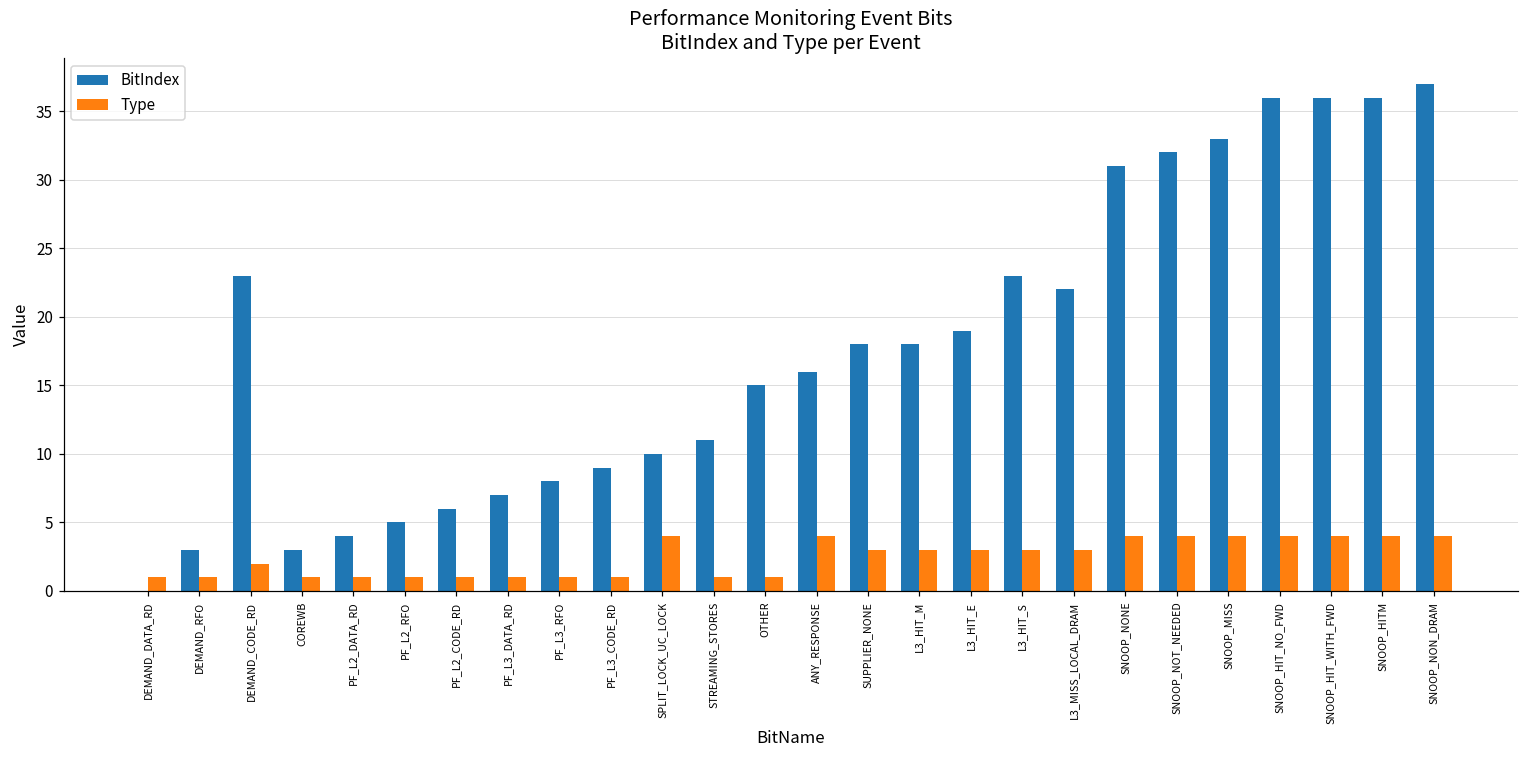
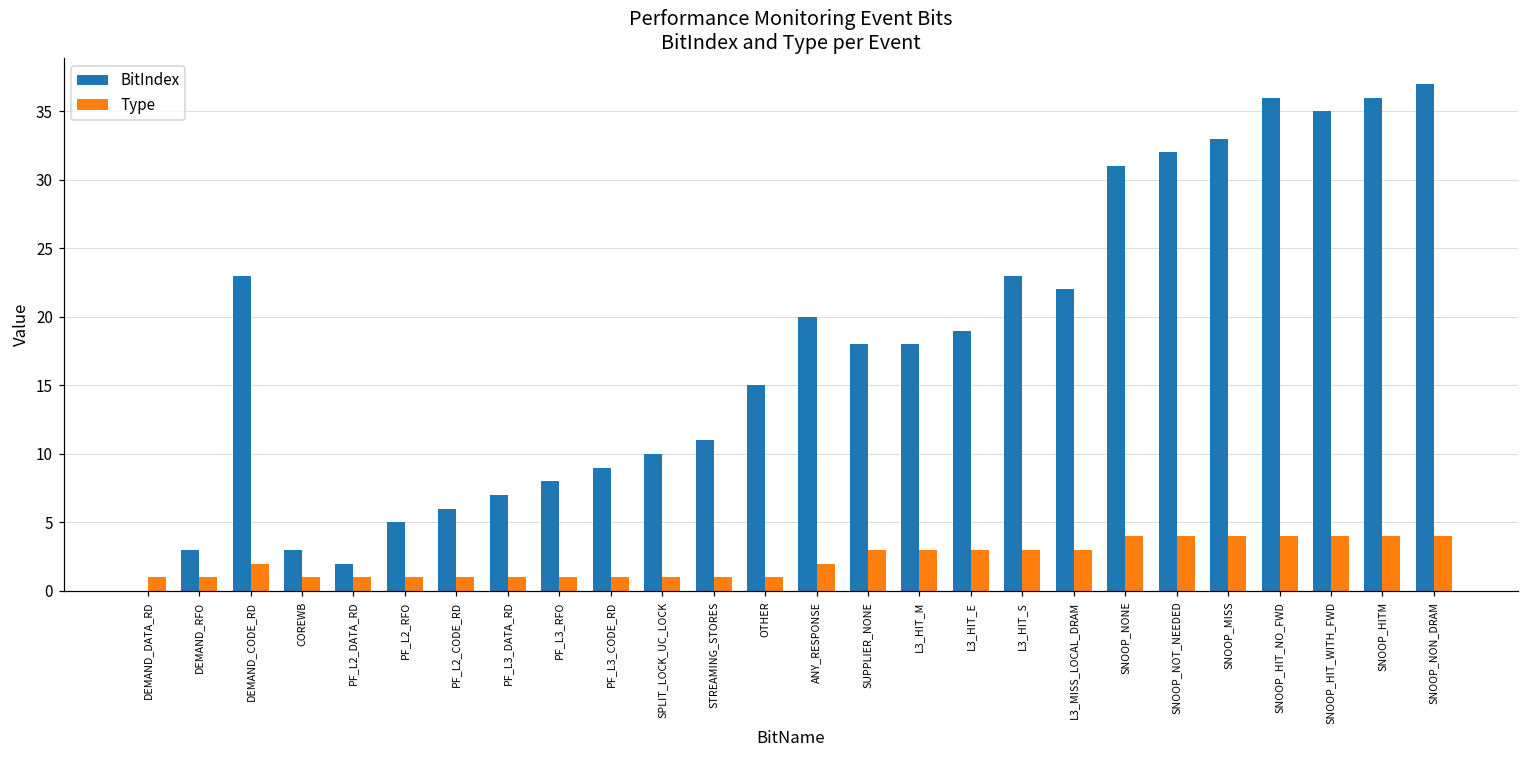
  {
    "BitIndex": {
      "DEMAND_DATA_RD": 0,
      "DEMAND_RFO": 3,
      "DEMAND_CODE_RD": 23,
      "COREWB": 3,
-     "PF_L2_DATA_RD": 4,
+     "PF_L2_DATA_RD": 2,
      "PF_L2_RFO": 5,
      "PF_L2_CODE_RD": 6,
      "PF_L3_DATA_RD": 7,
      "PF_L3_RFO": 8,
      "PF_L3_CODE_RD": 9,
      "SPLIT_LOCK_UC_LOCK": 10,
      "STREAMING_STORES": 11,
      "OTHER": 15,
-     "ANY_RESPONSE": 16,
+     "ANY_RESPONSE": 20,
      "SUPPLIER_NONE": 18,
      "L3_HIT_M": 18,
      "L3_HIT_E": 19,
      "L3_HIT_S": 23,
      "L3_MISS_LOCAL_DRAM": 22,
      "SNOOP_NONE": 31,
      "SNOOP_NOT_NEEDED": 32,
      "SNOOP_MISS": 33,
      "SNOOP_HIT_NO_FWD": 36,
-     "SNOOP_HIT_WITH_FWD": 36,
+     "SNOOP_HIT_WITH_FWD": 35,
      "SNOOP_HITM": 36,
      "SNOOP_NON_DRAM": 37
    },
    "Type": {
      "DEMAND_DATA_RD": 1,
      "DEMAND_RFO": 1,
      "DEMAND_CODE_RD": 2,
      "COREWB": 1,
      "PF_L2_DATA_RD": 1,
      "PF_L2_RFO": 1,
      "PF_L2_CODE_RD": 1,
      "PF_L3_DATA_RD": 1,
      "PF_L3_RFO": 1,
      "PF_L3_CODE_RD": 1,
-     "SPLIT_LOCK_UC_LOCK": 4,
+     "SPLIT_LOCK_UC_LOCK": 1,
      "STREAMING_STORES": 1,
      "OTHER": 1,
-     "ANY_RESPONSE": 4,
+     "ANY_RESPONSE": 2,
      "SUPPLIER_NONE": 3,
      "L3_HIT_M": 3,
      "L3_HIT_E": 3,
      "L3_HIT_S": 3,
      "L3_MISS_LOCAL_DRAM": 3,
      "SNOOP_NONE": 4,
      "SNOOP_NOT_NEEDED": 4,
      "SNOOP_MISS": 4,
      "SNOOP_HIT_NO_FWD": 4,
      "SNOOP_HIT_WITH_FWD": 4,
      "SNOOP_HITM": 4,
      "SNOOP_NON_DRAM": 4
    }
  }
